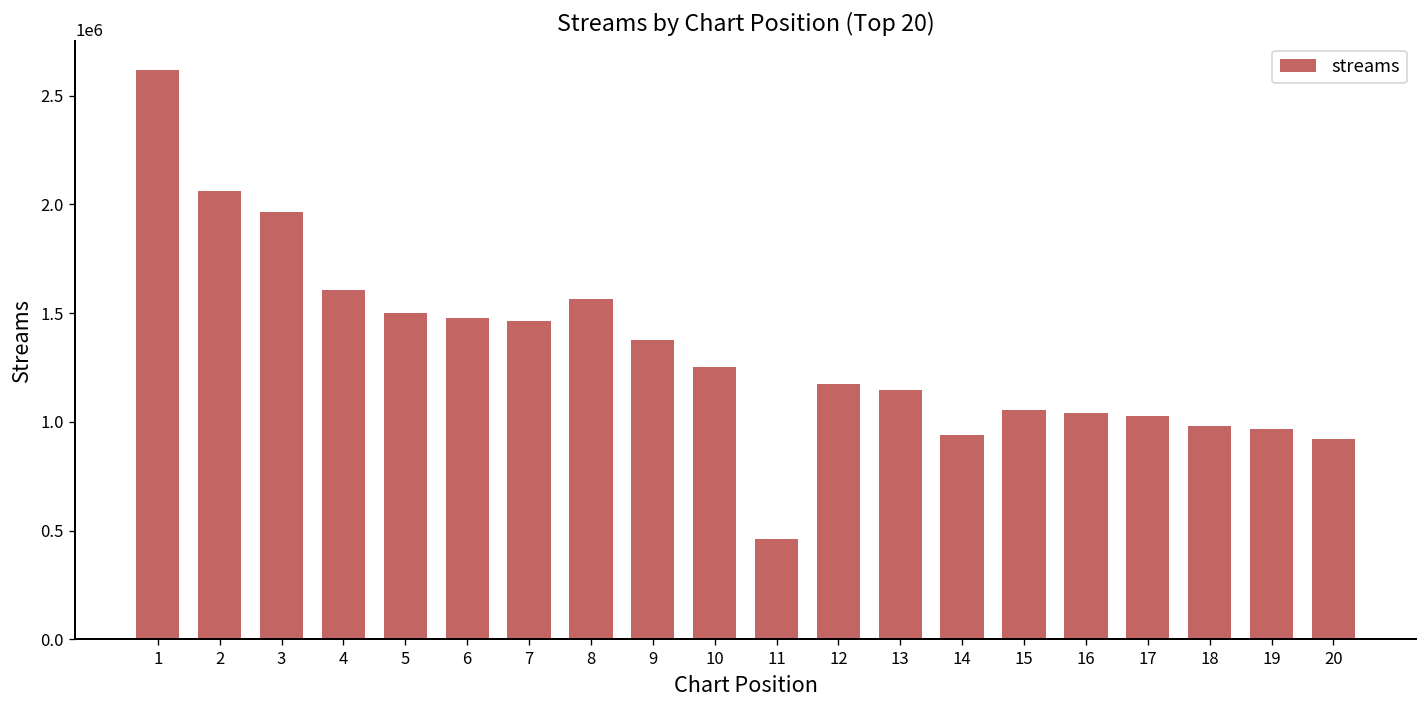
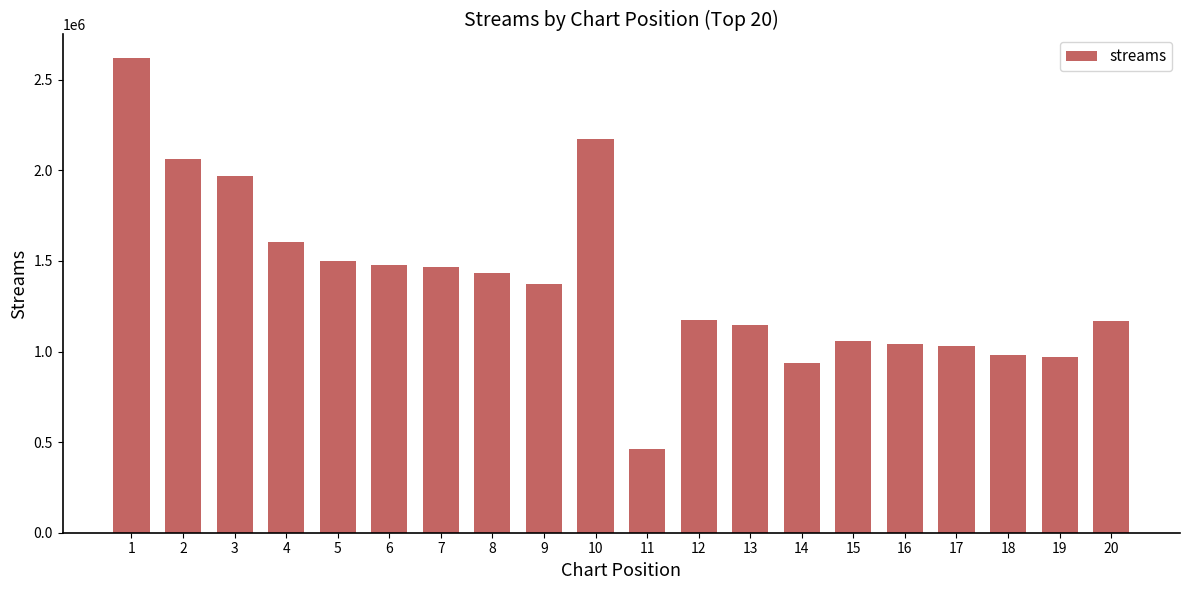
  {
    "1": 2620000,
    "2": 2060000,
    "3": 1970000,
    "4": 1610000,
    "5": 1500000,
    "6": 1480000,
    "7": 1460000,
-   "8": 1560000,
+   "8": 1440000,
    "9": 1370000,
-   "10": 1250000,
+   "10": 2170000,
    "11": 460000,
    "12": 1170000,
    "13": 1150000,
    "14": 940000,
    "15": 1060000,
    "16": 1040000,
    "17": 1030000,
    "18": 980000,
    "19": 970000,
-   "20": 920000
+   "20": 1170000
  }
